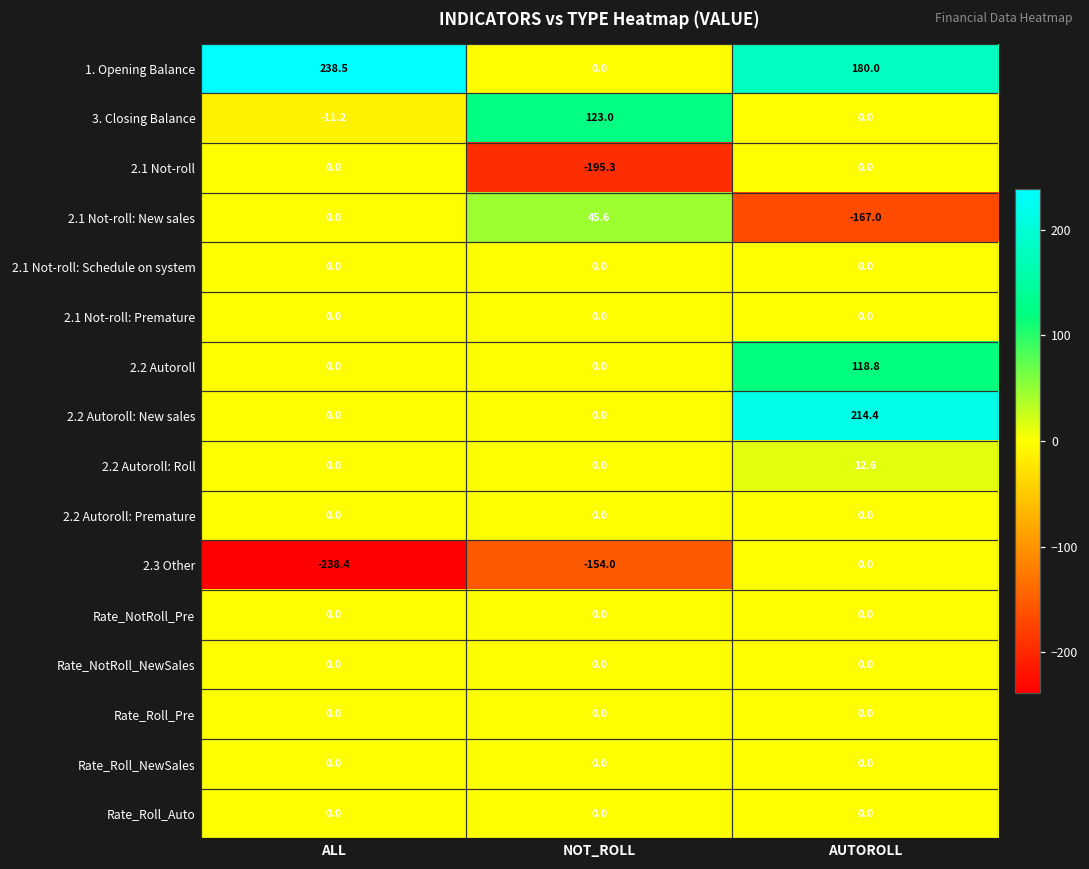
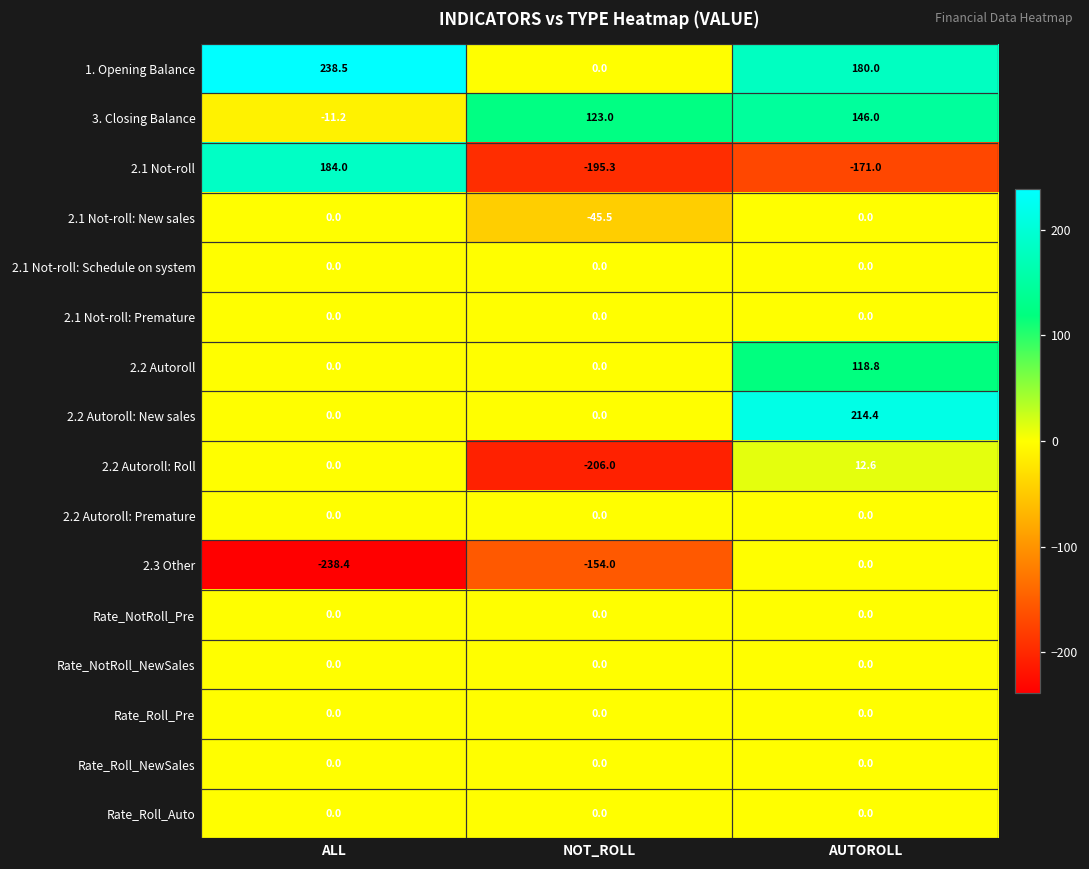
  {
    "1. Opening Balance": {
      "ALL": 238.5,
      "NOT_ROLL": 0.0,
      "AUTOROLL": 180.0
    },
    "3. Closing Balance": {
      "ALL": -11.2,
      "NOT_ROLL": 123.0,
-     "AUTOROLL": 0.0
+     "AUTOROLL": 146.0
    },
    "2.1 Not-roll": {
-     "ALL": 0.0,
+     "ALL": 184.0,
      "NOT_ROLL": -195.3,
-     "AUTOROLL": 0.0
+     "AUTOROLL": -171.0
    },
    "2.1 Not-roll: New sales": {
      "ALL": 0.0,
-     "NOT_ROLL": 45.6,
-     "AUTOROLL": -167.0
+     "NOT_ROLL": -45.5,
+     "AUTOROLL": 0.0
    },
    "2.1 Not-roll: Schedule on system": {
      "ALL": 0.0,
      "NOT_ROLL": 0.0,
      "AUTOROLL": 0.0
    },
    "2.1 Not-roll: Premature": {
      "ALL": 0.0,
      "NOT_ROLL": 0.0,
      "AUTOROLL": 0.0
    },
    "2.2 Autoroll": {
      "ALL": 0.0,
      "NOT_ROLL": 0.0,
      "AUTOROLL": 118.8
    },
    "2.2 Autoroll: New sales": {
      "ALL": 0.0,
      "NOT_ROLL": 0.0,
      "AUTOROLL": 214.4
    },
    "2.2 Autoroll: Roll": {
      "ALL": 0.0,
-     "NOT_ROLL": 0.0,
+     "NOT_ROLL": -206.0,
      "AUTOROLL": 12.6
    },
    "2.2 Autoroll: Premature": {
      "ALL": 0.0,
      "NOT_ROLL": 0.0,
      "AUTOROLL": 0.0
    },
    "2.3 Other": {
      "ALL": -238.4,
      "NOT_ROLL": -154.0,
      "AUTOROLL": 0.0
    },
    "Rate_NotRoll_Pre": {
      "ALL": 0.0,
      "NOT_ROLL": 0.0,
      "AUTOROLL": 0.0
    },
    "Rate_NotRoll_NewSales": {
      "ALL": 0.0,
      "NOT_ROLL": 0.0,
      "AUTOROLL": 0.0
    },
    "Rate_Roll_Pre": {
      "ALL": 0.0,
      "NOT_ROLL": 0.0,
      "AUTOROLL": 0.0
    },
    "Rate_Roll_NewSales": {
      "ALL": 0.0,
      "NOT_ROLL": 0.0,
      "AUTOROLL": 0.0
    },
    "Rate_Roll_Auto": {
      "ALL": 0.0,
      "NOT_ROLL": 0.0,
      "AUTOROLL": 0.0
    }
  }
